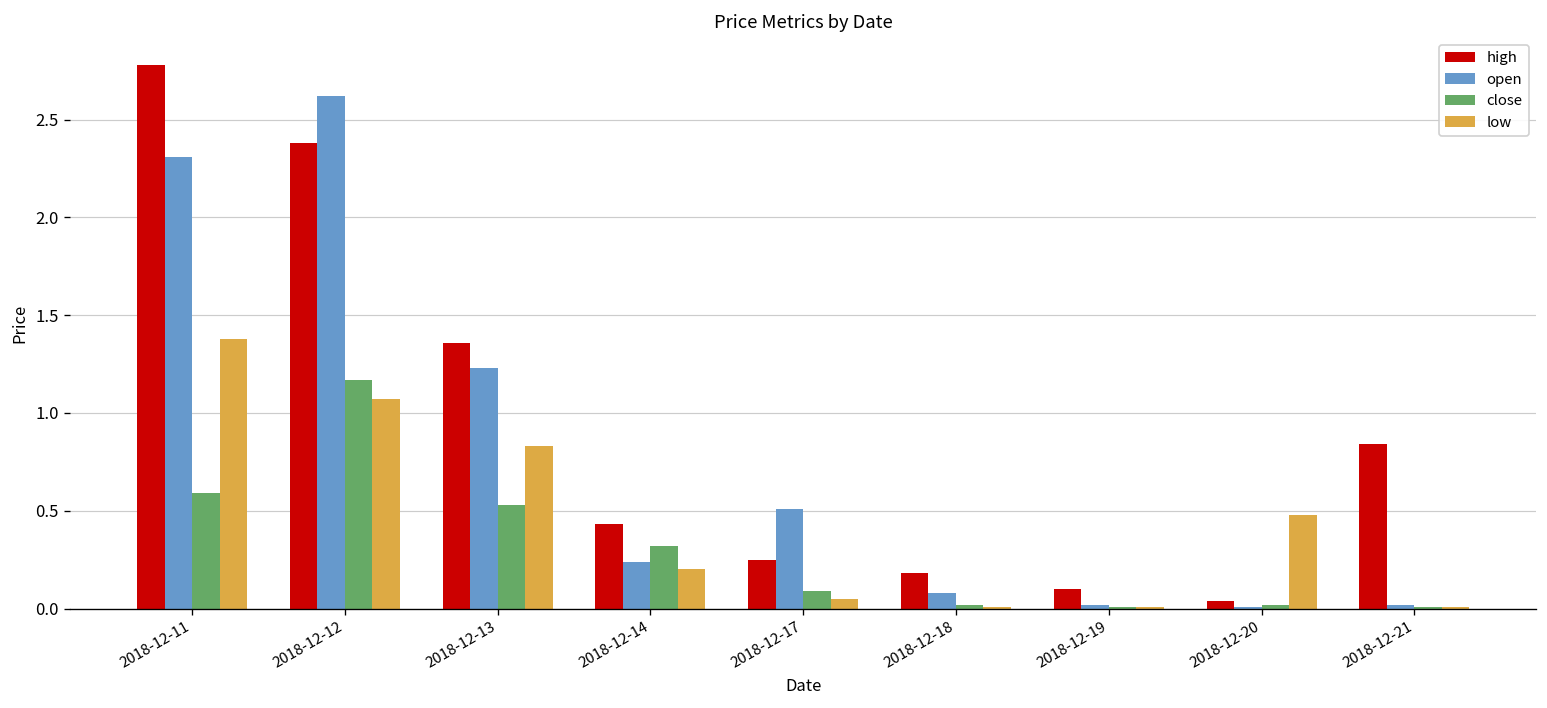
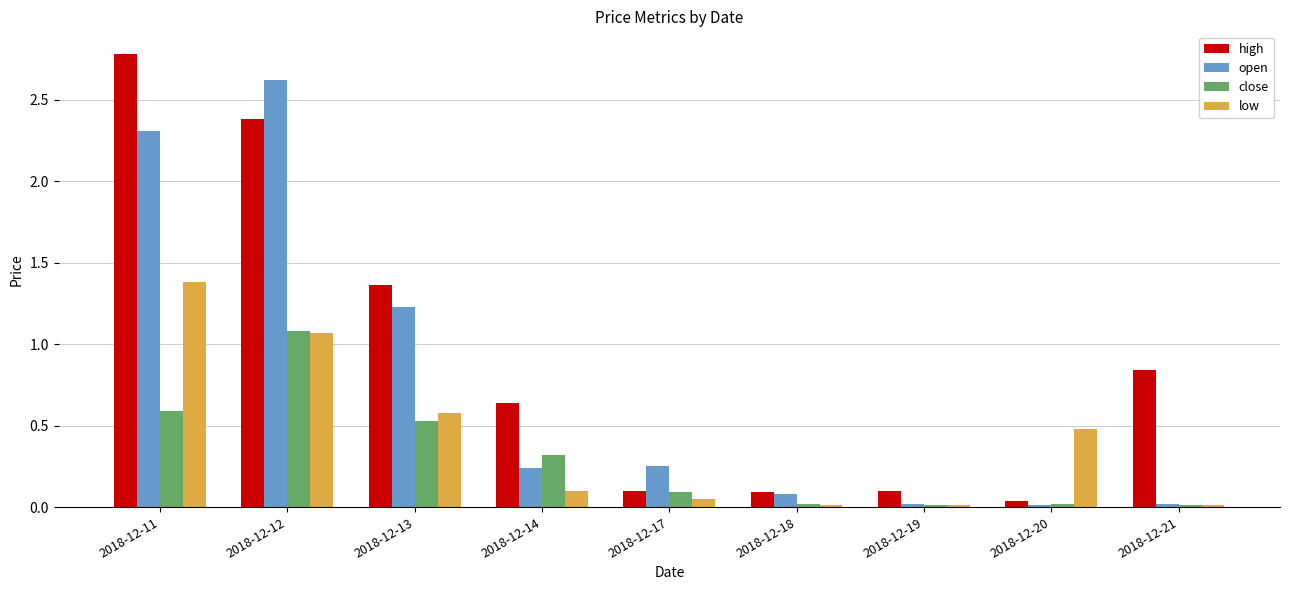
  {
    "high": {
      "2018-12-11": 2.78,
      "2018-12-12": 2.38,
      "2018-12-13": 1.36,
-     "2018-12-14": 0.43,
-     "2018-12-17": 0.25,
-     "2018-12-18": 0.18,
+     "2018-12-14": 0.64,
+     "2018-12-17": 0.10,
+     "2018-12-18": 0.09,
      "2018-12-19": 0.10,
      "2018-12-20": 0.04,
      "2018-12-21": 0.84
    },
    "open": {
      "2018-12-11": 2.31,
      "2018-12-12": 2.62,
      "2018-12-13": 1.23,
      "2018-12-14": 0.24,
-     "2018-12-17": 0.51,
+     "2018-12-17": 0.25,
      "2018-12-18": 0.08,
      "2018-12-19": 0.02,
      "2018-12-21": 0.02
    },
    "close": {
      "2018-12-11": 0.59,
-     "2018-12-12": 1.17,
+     "2018-12-12": 1.08,
      "2018-12-13": 0.53,
      "2018-12-14": 0.32,
      "2018-12-17": 0.09,
      "2018-12-18": 0.02,
      "2018-12-20": 0.02
    },
    "low": {
      "2018-12-11": 1.38,
      "2018-12-12": 1.07,
-     "2018-12-13": 0.83,
-     "2018-12-14": 0.2,
+     "2018-12-13": 0.58,
+     "2018-12-14": 0.1,
      "2018-12-17": 0.05,
      "2018-12-20": 0.48
    }
  }
